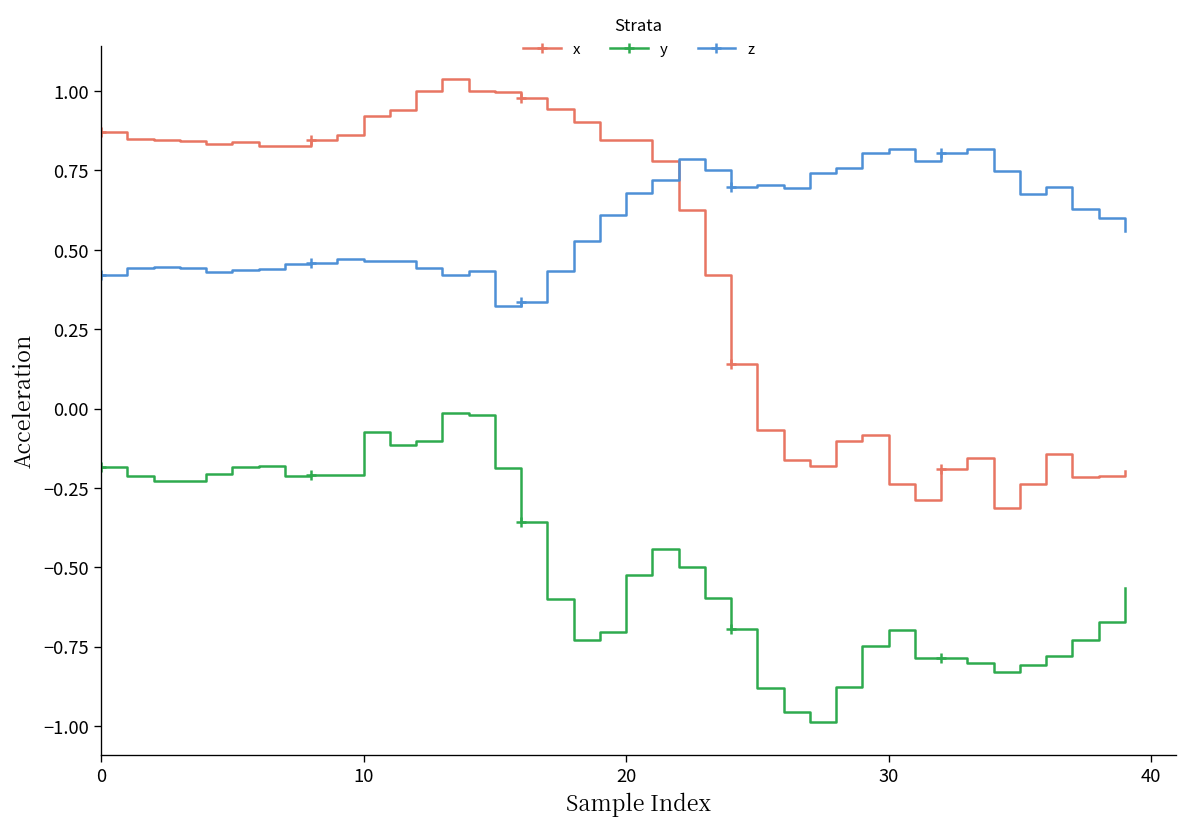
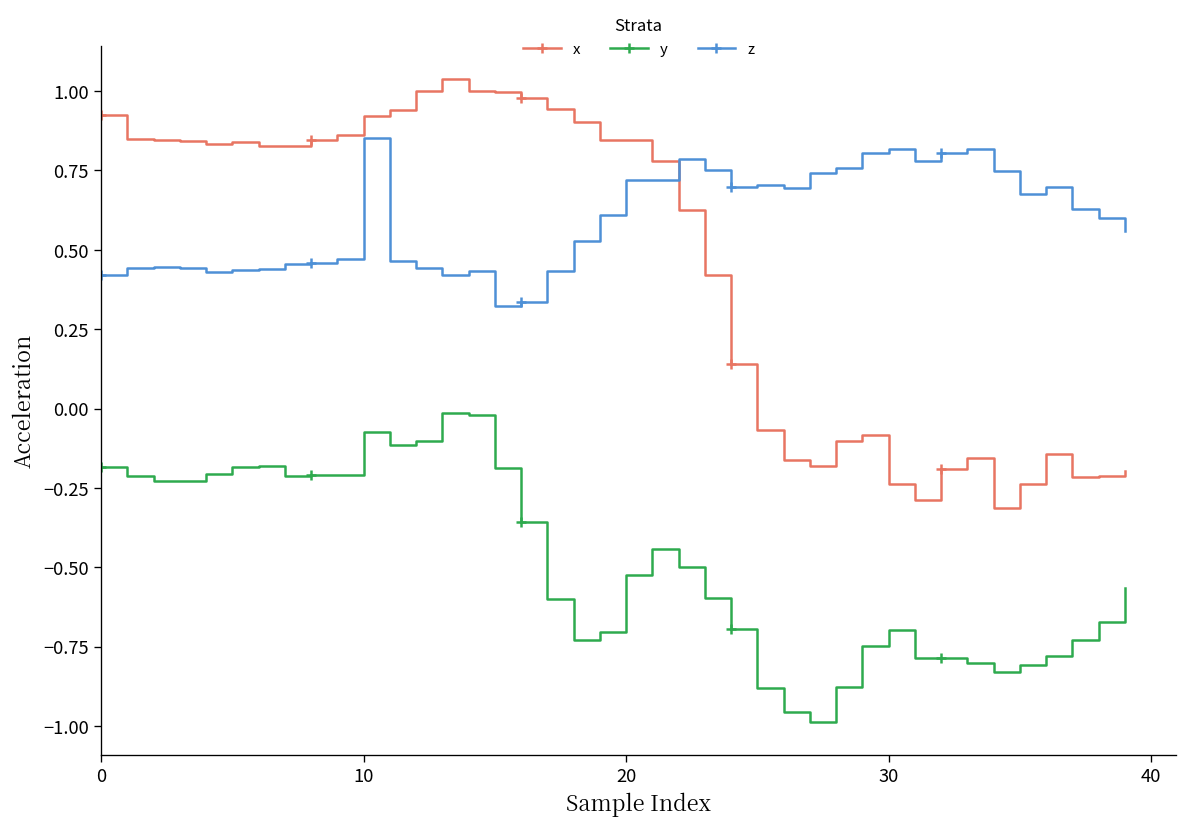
  {
    "x": {
-     "0": 0.87,
+     "0": 0.92,
      "10": 0.92,
      "20": 0.85,
      "30": -0.24
    },
    "y": {
      "0": -0.19,
      "10": -0.07,
      "20": -0.52,
      "30": -0.70
    },
    "z": {
      "0": 0.42,
-     "10": 0.47,
-     "20": 0.68,
+     "10": 0.85,
+     "20": 0.72,
      "30": 0.82
    }
  }
